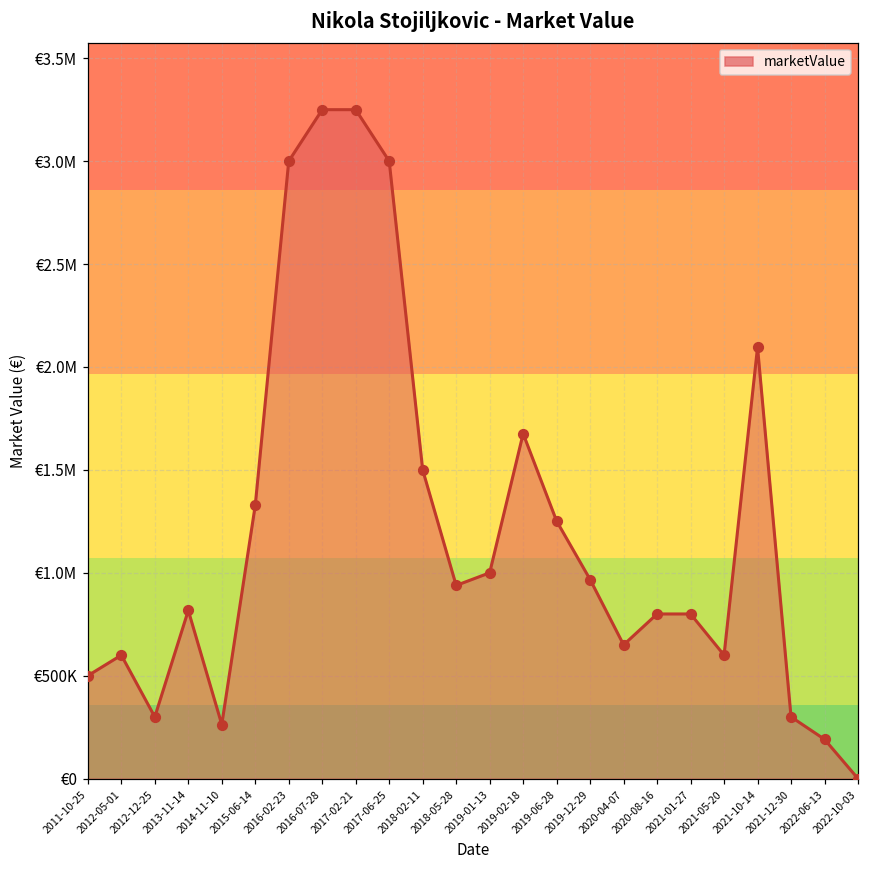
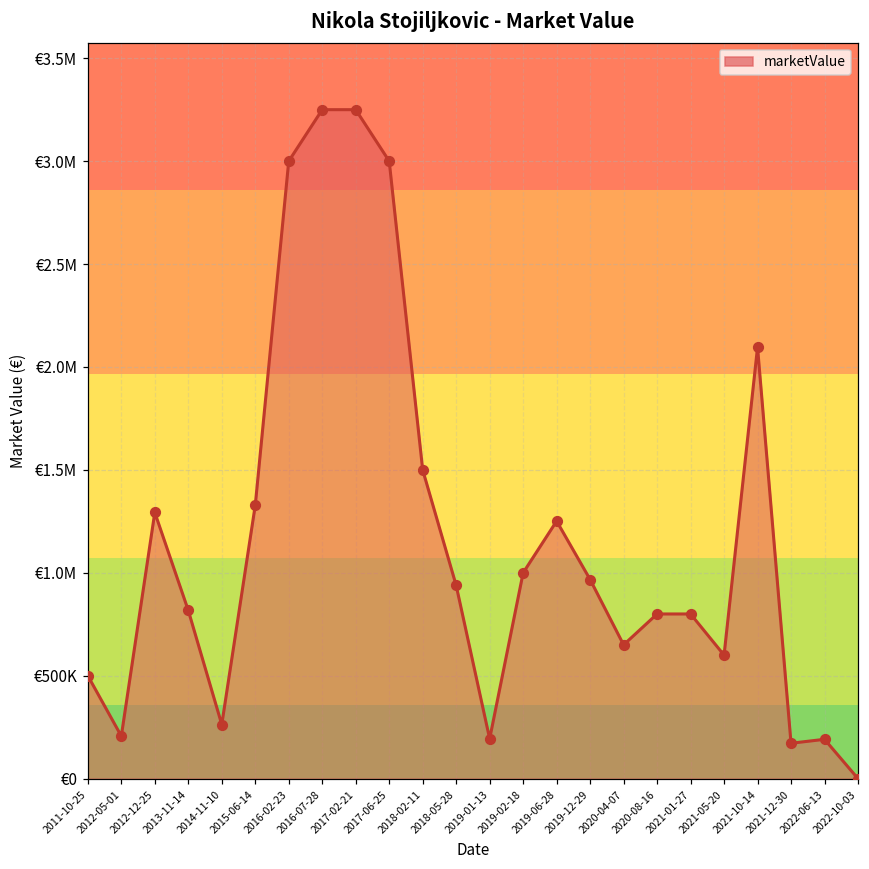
  {
    "2011-10-25": "€500000",
-   "2012-05-01": "€600000",
-   "2012-12-25": "€300000",
+   "2012-05-01": "€210000",
+   "2012-12-25": "€1290000",
    "2013-11-14": "€820000",
    "2014-11-10": "€260000",
    "2015-06-14": "€1330000",
    "2016-02-23": "€3000000",
    "2016-07-28": "€3250000",
    "2017-02-21": "€3250000",
    "2017-06-25": "€3000000",
    "2018-02-11": "€1500000",
    "2018-05-28": "€940000",
-   "2019-01-13": "€1000000",
-   "2019-02-18": "€1680000",
+   "2019-01-13": "€190000",
+   "2019-02-18": "€1000000",
    "2019-06-28": "€1250000",
    "2019-12-29": "€970000",
    "2020-04-07": "€650000",
    "2020-08-16": "€800000",
    "2021-01-27": "€800000",
    "2021-05-20": "€600000",
    "2021-10-14": "€2100000",
-   "2021-12-30": "€300000",
+   "2021-12-30": "€170000",
    "2022-06-13": "€190000",
    "2022-10-03": "€0"
  }
